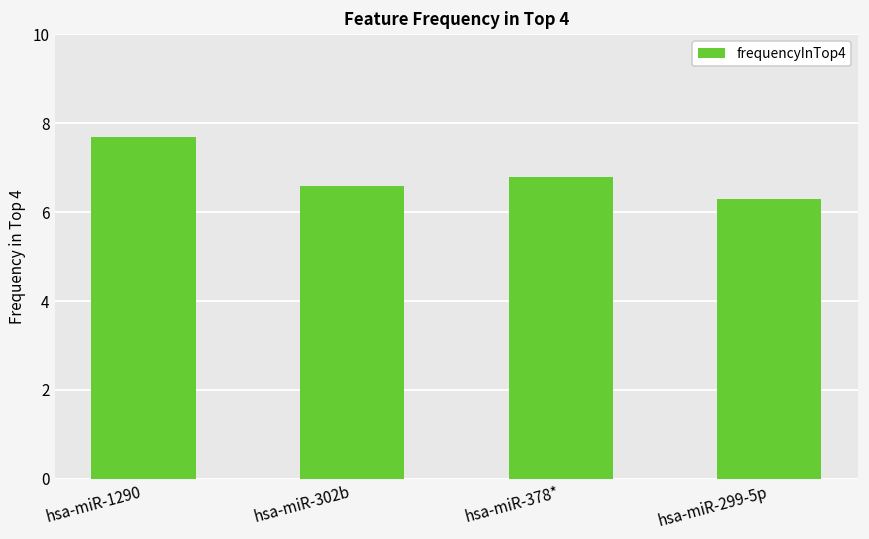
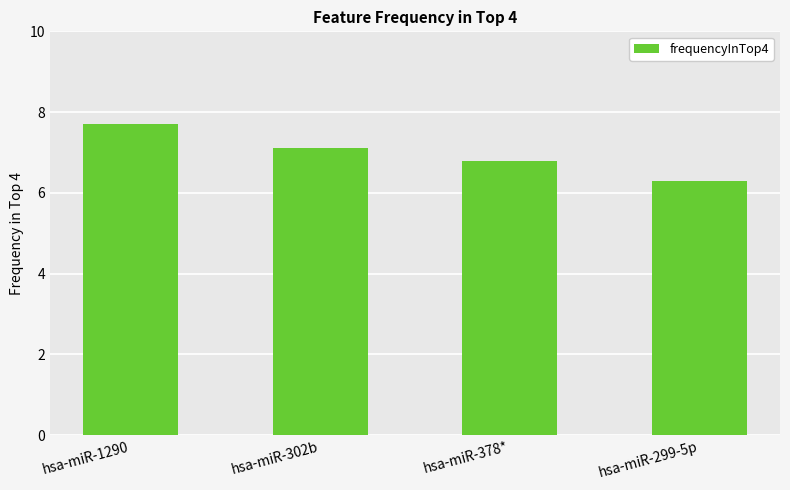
  {
    "hsa-miR-1290": 7.7,
-   "hsa-miR-302b": 6.6,
+   "hsa-miR-302b": 7.1,
    "hsa-miR-378*": 6.8,
    "hsa-miR-299-5p": 6.3
  }
